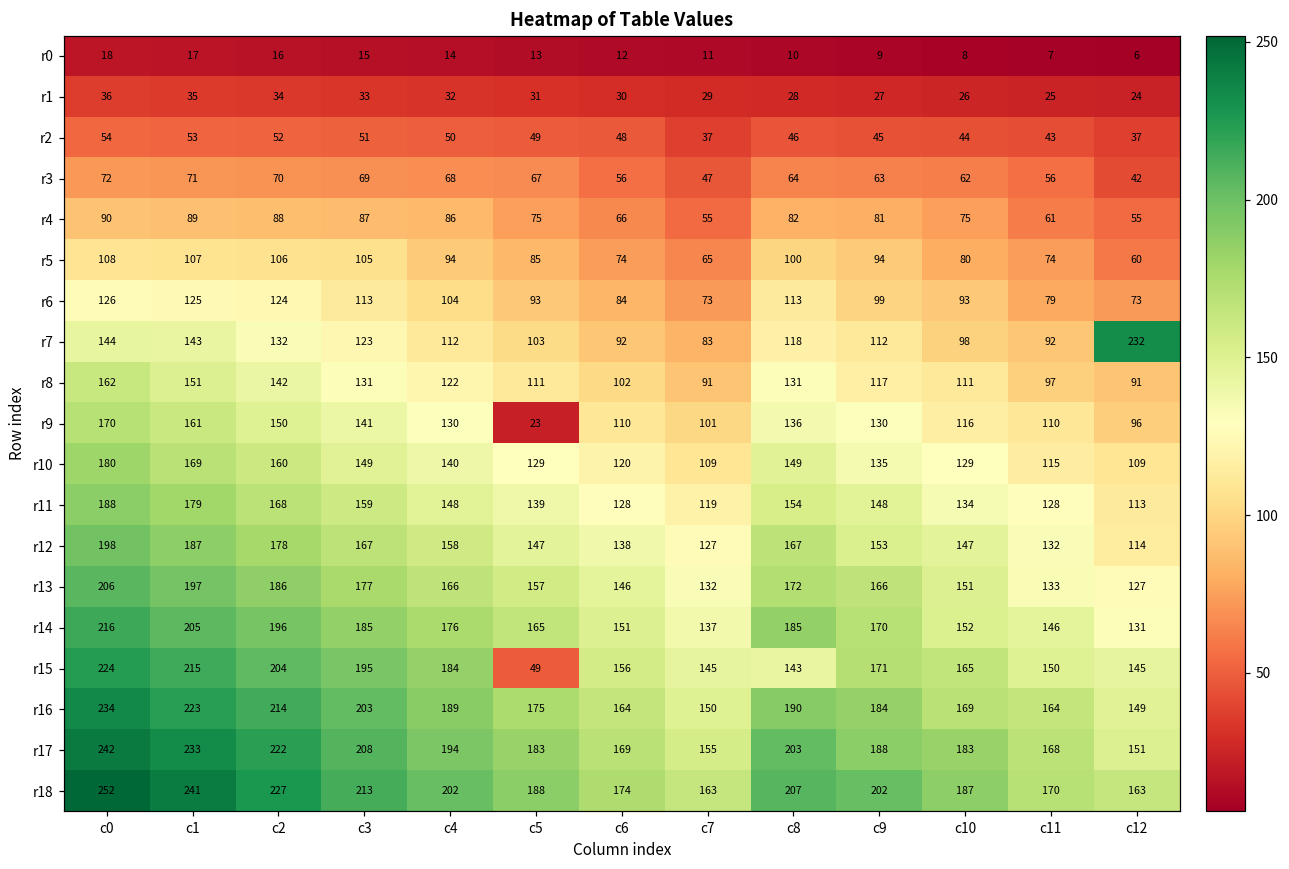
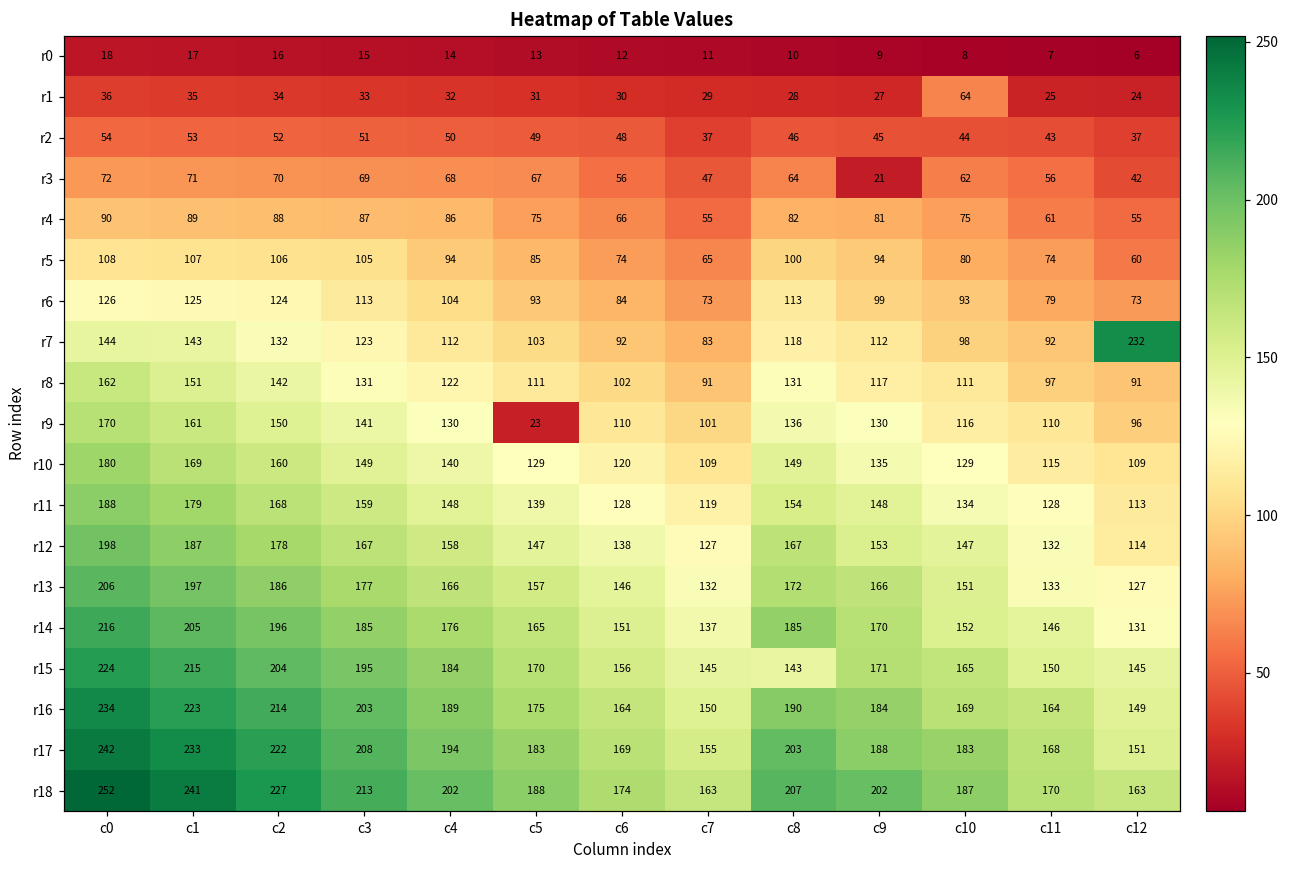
  {
    "r1": {
      "c0": 36,
      "c1": 35,
      "c2": 34,
      "c3": 33,
      "c4": 32,
      "c5": 31,
      "c6": 30,
      "c7": 29,
      "c8": 28,
      "c9": 27,
-     "c10": 26,
+     "c10": 64,
      "c11": 25,
      "c12": 24
    },
    "r3": {
      "c0": 72,
      "c1": 71,
      "c2": 70,
      "c3": 69,
      "c4": 68,
      "c5": 67,
      "c6": 56,
      "c7": 47,
      "c8": 64,
-     "c9": 63,
+     "c9": 21,
      "c10": 62,
      "c11": 56,
      "c12": 42
    },
    "r15": {
      "c0": 224,
      "c1": 215,
      "c2": 204,
      "c3": 195,
      "c4": 184,
-     "c5": 49,
+     "c5": 170,
      "c6": 156,
      "c7": 145,
      "c8": 143,
      "c9": 171,
      "c10": 165,
      "c11": 150,
      "c12": 145
    }
  }
